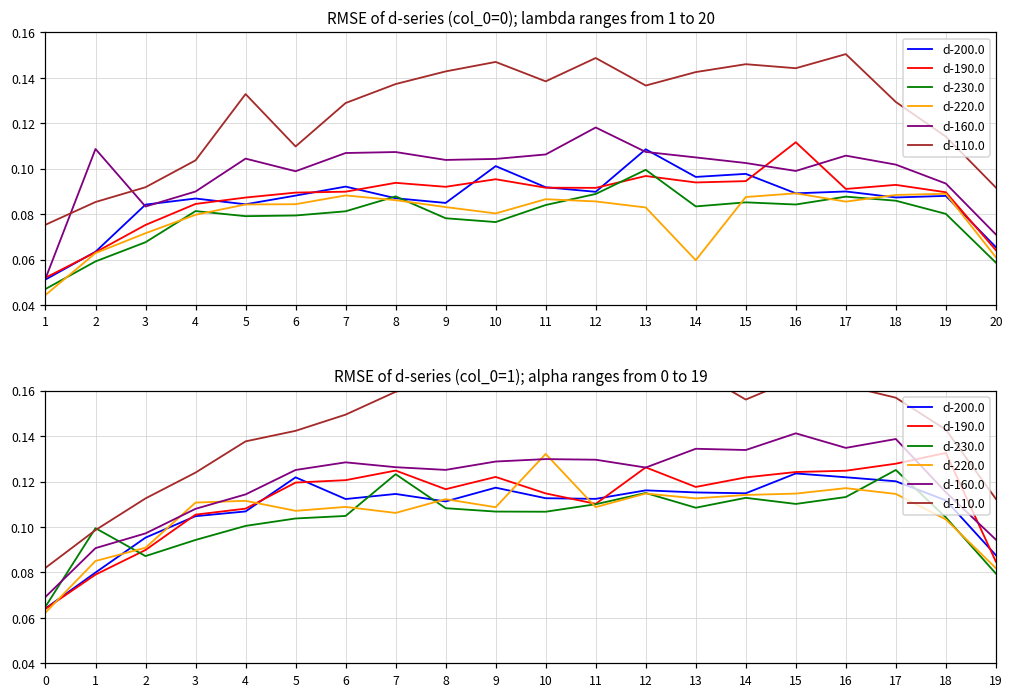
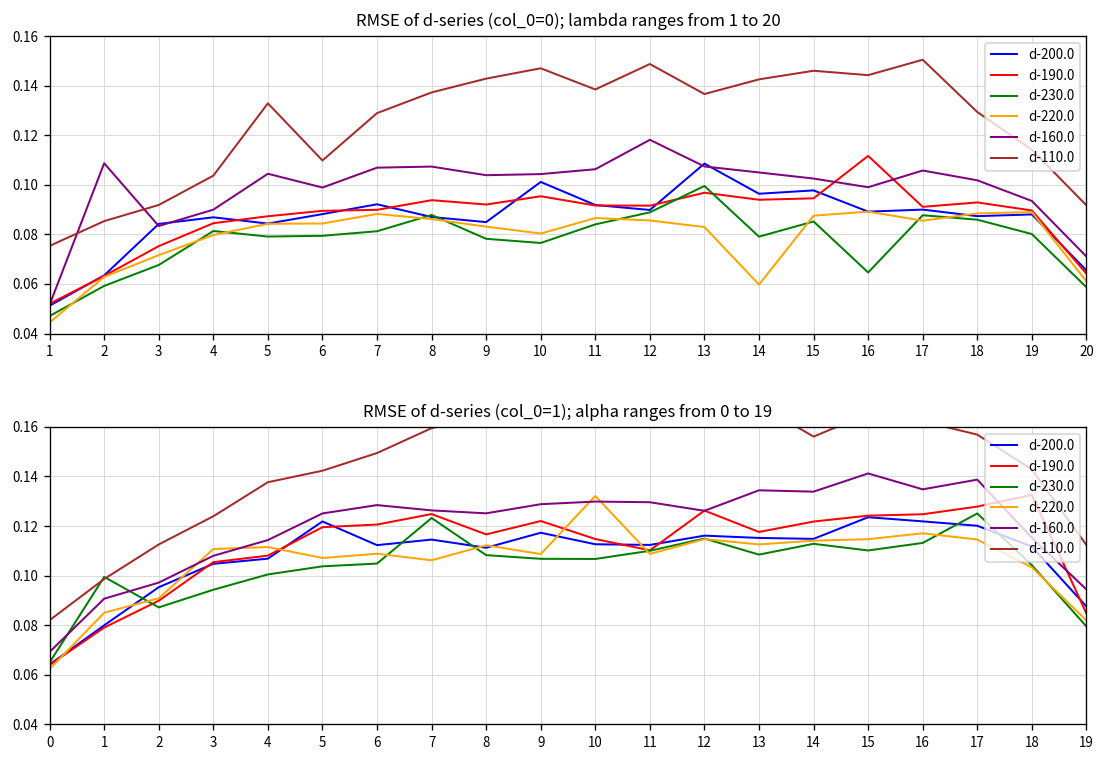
  {
    "RMSE of d-series (col_0=0); lambda ranges from 1 to 20": {
      "d-200.0": {
        "4": 0.087,
        "6": 0.088,
        "7": 0.092,
        "9": 0.085,
        "10": 0.101,
        "14": 0.096,
        "15": 0.098,
        "20": 0.065
      },
      "d-190.0": {
        "3": 0.075,
        "4": 0.084,
        "5": 0.087,
        "6": 0.089,
        "7": 0.090,
        "8": 0.094,
        "9": 0.092,
        "10": 0.095,
        "12": 0.092,
        "13": 0.097,
        "14": 0.094,
        "15": 0.095,
        "16": 0.112,
        "18": 0.093,
        "20": 0.064
      },
      "d-230.0": {
        "1": 0.047,
        "2": 0.059,
        "3": 0.068,
        "4": 0.081,
        "5": 0.079,
        "6": 0.079,
        "7": 0.081,
        "9": 0.078,
        "10": 0.077,
        "11": 0.084,
        "13": 0.100,
-       "14": 0.083,
+       "14": 0.079,
        "15": 0.085,
-       "16": 0.084,
+       "16": 0.065,
        "17": 0.088,
        "18": 0.086,
        "19": 0.080,
        "20": 0.059
      },
      "d-220.0": {
        "1": 0.044,
        "3": 0.072,
        "4": 0.080,
        "6": 0.084,
        "7": 0.088,
        "9": 0.083,
        "10": 0.080,
        "11": 0.087,
        "12": 0.086,
        "13": 0.083,
        "14": 0.060,
        "15": 0.088,
        "17": 0.086,
        "20": 0.061
      },
      "d-160.0": {
        "2": 0.109,
        "4": 0.090,
        "5": 0.104,
        "6": 0.099,
        "7": 0.107,
        "8": 0.107,
        "9": 0.104,
        "10": 0.104,
        "11": 0.106,
        "12": 0.118,
        "14": 0.105,
        "15": 0.103,
        "16": 0.099,
        "17": 0.106,
        "18": 0.102,
        "19": 0.093,
        "20": 0.071
      },
      "d-110.0": {
        "1": 0.075,
        "2": 0.085,
        "3": 0.092,
        "4": 0.104,
        "5": 0.133,
        "6": 0.110,
        "7": 0.129,
        "8": 0.137,
        "9": 0.143,
        "10": 0.147,
        "11": 0.138,
        "12": 0.149,
        "13": 0.137,
        "14": 0.143,
        "15": 0.146,
        "16": 0.144,
        "17": 0.150,
        "18": 0.129,
        "20": 0.092
      }
    },
    "RMSE of d-series (col_0=1); alpha ranges from 0 to 19": {
      "d-200.0": {
        "2": 0.095,
        "4": 0.107,
        "5": 0.122,
        "6": 0.112,
        "7": 0.115,
        "9": 0.117,
        "10": 0.113,
        "11": 0.112,
        "13": 0.115,
        "16": 0.122,
        "17": 0.120,
        "19": 0.088
      },
      "d-190.0": {
        "4": 0.108,
        "5": 0.120,
        "6": 0.121,
        "7": 0.125,
        "8": 0.117,
        "9": 0.122,
        "10": 0.115,
        "13": 0.118,
        "14": 0.122,
        "16": 0.125,
        "17": 0.128,
        "19": 0.085
      },
      "d-230.0": {
        "2": 0.087,
        "3": 0.094,
        "4": 0.100,
        "5": 0.104,
        "6": 0.105,
        "7": 0.123,
        "8": 0.108,
        "9": 0.107,
        "10": 0.107,
        "13": 0.108,
        "14": 0.113,
        "15": 0.110,
        "16": 0.113,
        "17": 0.125,
        "19": 0.079
      },
      "d-220.0": {
        "0": 0.062,
        "1": 0.085,
        "3": 0.111,
        "4": 0.112,
        "5": 0.107,
        "6": 0.109,
        "7": 0.106,
        "9": 0.109,
        "10": 0.132,
        "11": 0.109,
        "13": 0.113,
        "15": 0.115,
        "16": 0.117,
        "17": 0.115,
        "19": 0.082
      },
      "d-160.0": {
        "0": 0.069,
        "1": 0.091,
        "2": 0.097,
        "3": 0.108,
        "4": 0.114,
        "5": 0.125,
        "6": 0.128,
        "7": 0.126,
        "8": 0.125,
        "9": 0.129,
        "10": 0.130,
        "11": 0.130,
        "13": 0.134,
        "14": 0.134,
        "15": 0.141,
        "16": 0.135,
        "17": 0.139,
        "19": 0.094
      },
      "d-110.0": {
        "0": 0.082,
        "2": 0.113,
        "3": 0.124,
        "4": 0.138,
        "5": 0.142,
        "6": 0.149,
        "7": 0.159,
        "14": 0.156,
        "17": 0.157,
        "19": 0.112
      }
    }
  }
